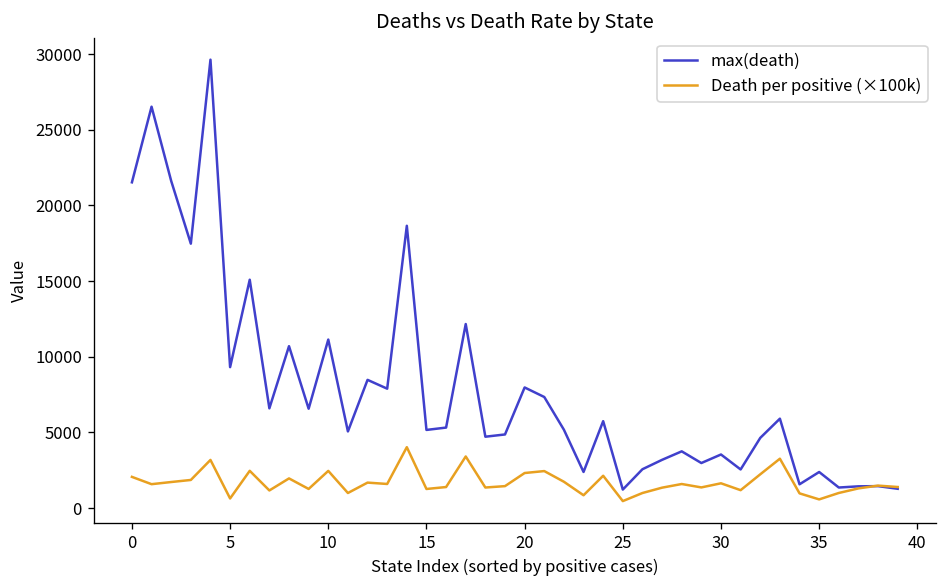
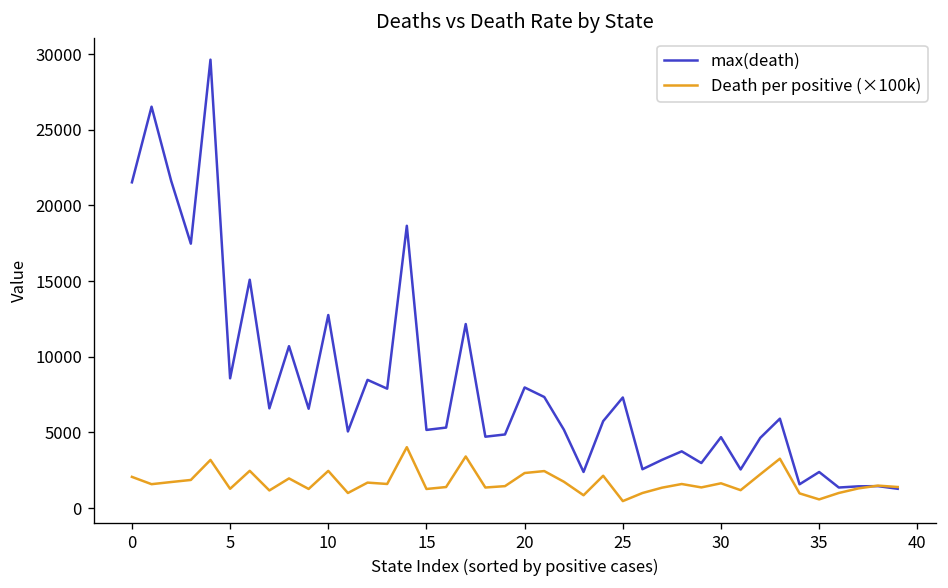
  {
    "max(death)": {
      "0": 21500,
-     "5": 9300,
-     "10": 11100,
+     "5": 8600,
+     "10": 12800,
      "15": 5200,
      "20": 8000,
-     "25": 1200,
-     "30": 3500,
+     "25": 7300,
+     "30": 4700,
      "35": 2400
    },
    "Death per positive (×100k)": {
      "0": 2100,
-     "5": 600,
+     "5": 1300,
      "10": 2500,
      "15": 1300,
      "20": 2300,
      "25": 500,
      "30": 1600,
      "35": 600
    }
  }
